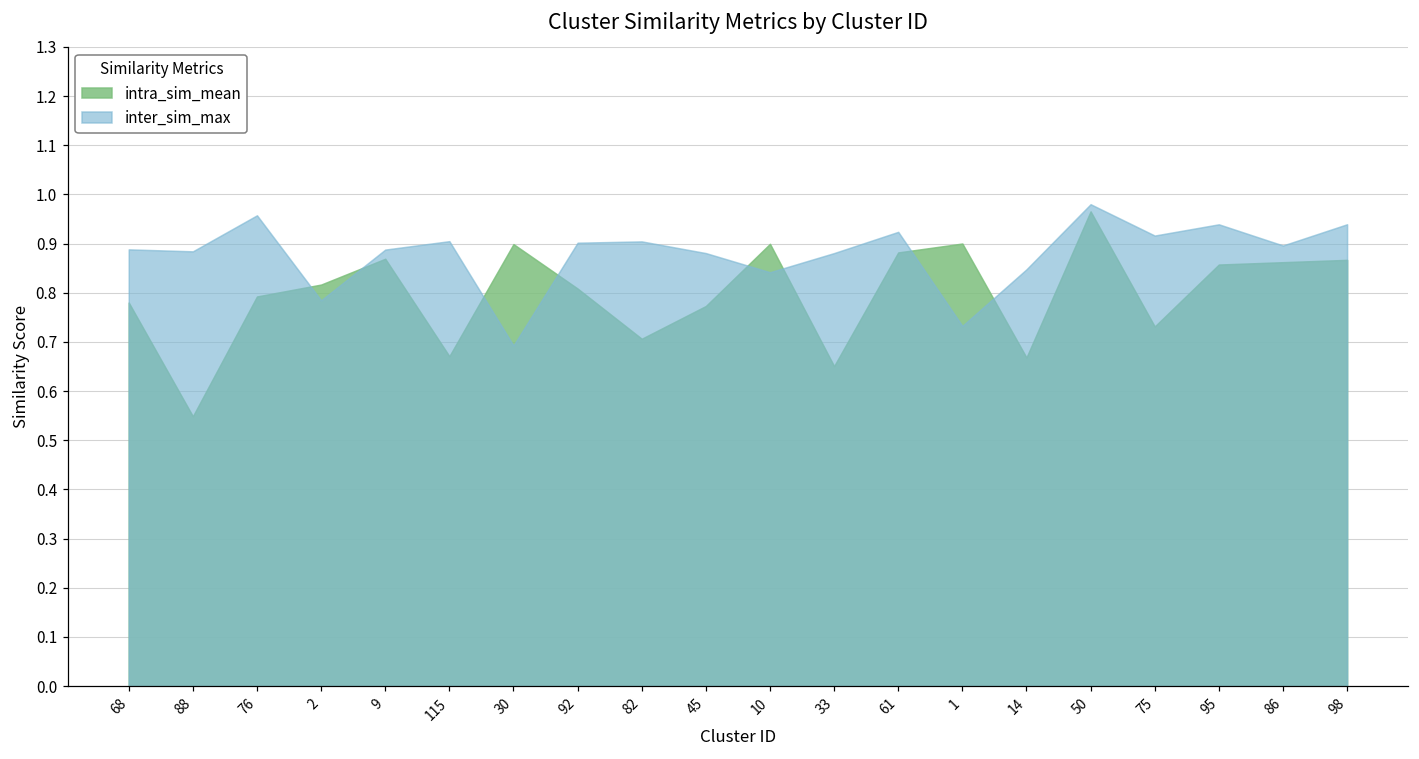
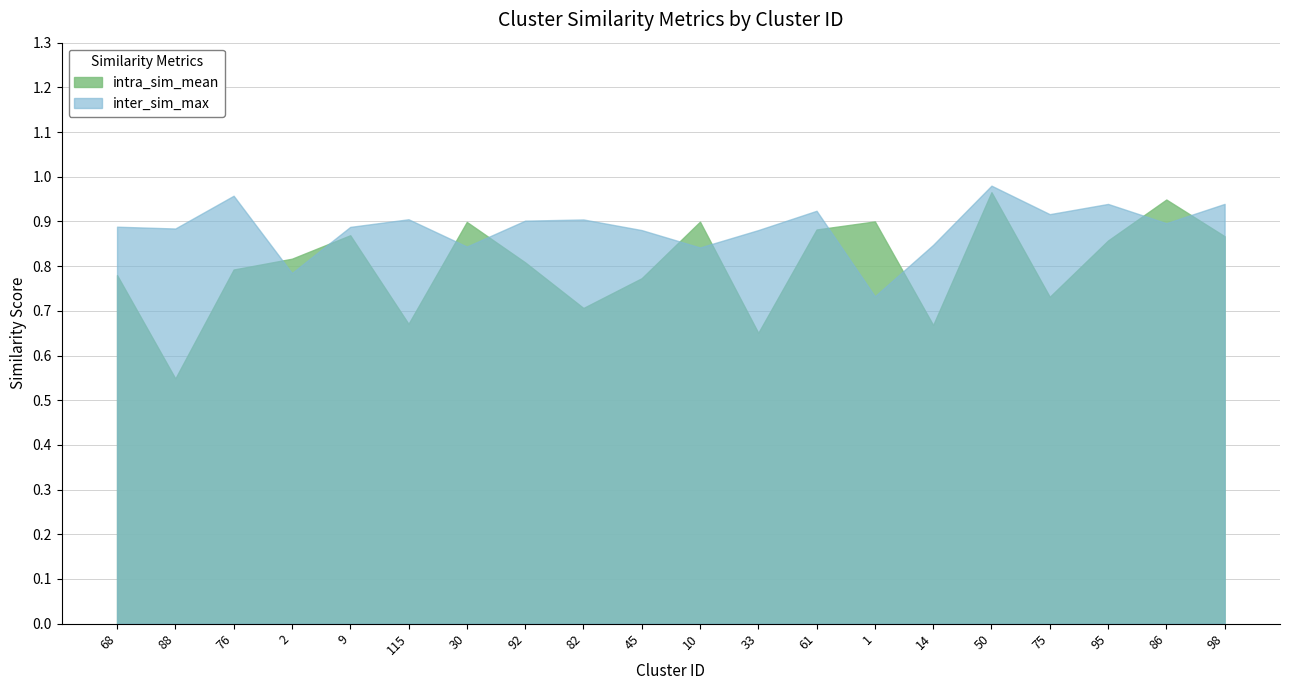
  {
    "intra_sim_mean": {
      "68": 0.78,
      "88": 0.55,
      "76": 0.79,
      "2": 0.82,
      "9": 0.87,
      "115": 0.67,
      "30": 0.90,
      "92": 0.81,
      "82": 0.71,
      "45": 0.77,
      "10": 0.90,
      "33": 0.65,
      "61": 0.88,
      "1": 0.90,
      "14": 0.67,
      "50": 0.97,
      "75": 0.73,
      "95": 0.86,
-     "86": 0.86,
+     "86": 0.95,
      "98": 0.87
    },
    "inter_sim_max": {
      "68": 0.89,
      "88": 0.88,
      "76": 0.96,
      "2": 0.78,
      "9": 0.89,
      "115": 0.90,
-     "30": 0.69,
+     "30": 0.84,
      "92": 0.90,
      "82": 0.90,
      "45": 0.88,
      "10": 0.84,
      "33": 0.88,
      "61": 0.92,
      "1": 0.73,
      "14": 0.85,
      "50": 0.98,
      "75": 0.92,
      "95": 0.94,
      "86": 0.90,
      "98": 0.94
    }
  }
